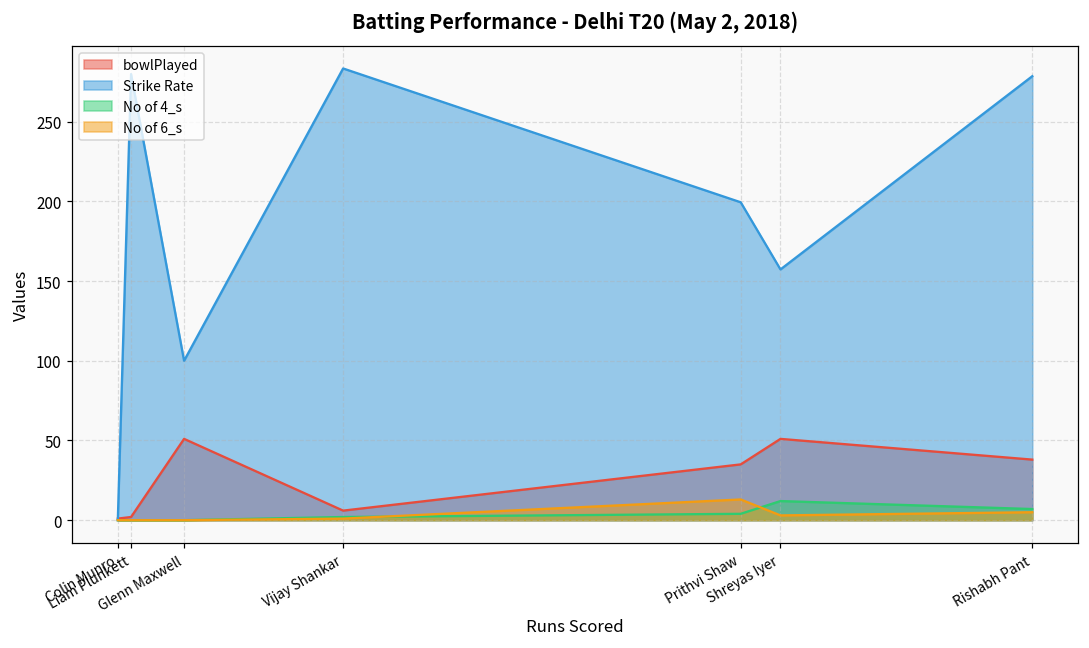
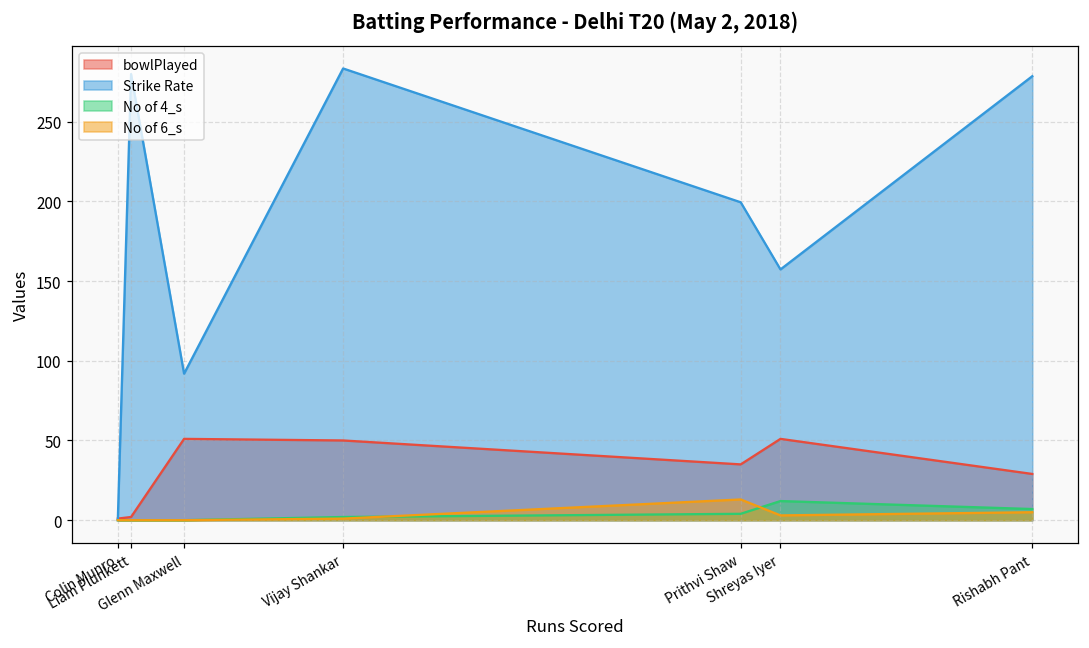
  {
    "bowlPlayed": {
      "Liam Plunkett": 2,
      "Glenn Maxwell": 51,
-     "Vijay Shankar": 6,
+     "Vijay Shankar": 50,
      "Prithvi Shaw": 35,
      "Shreyas Iyer": 51,
-     "Rishabh Pant": 38
+     "Rishabh Pant": 29
    },
    "Strike Rate": {
-     "Glenn Maxwell": 100,
+     "Glenn Maxwell": 92,
      "Vijay Shankar": 283,
      "Prithvi Shaw": 199,
      "Shreyas Iyer": 157,
      "Rishabh Pant": 278
    },
    "No of 4_s": {
      "Prithvi Shaw": 4,
      "Shreyas Iyer": 12,
      "Rishabh Pant": 7
    },
    "No of 6_s": {
      "Prithvi Shaw": 13,
      "Shreyas Iyer": 3,
      "Rishabh Pant": 5
    }
  }
